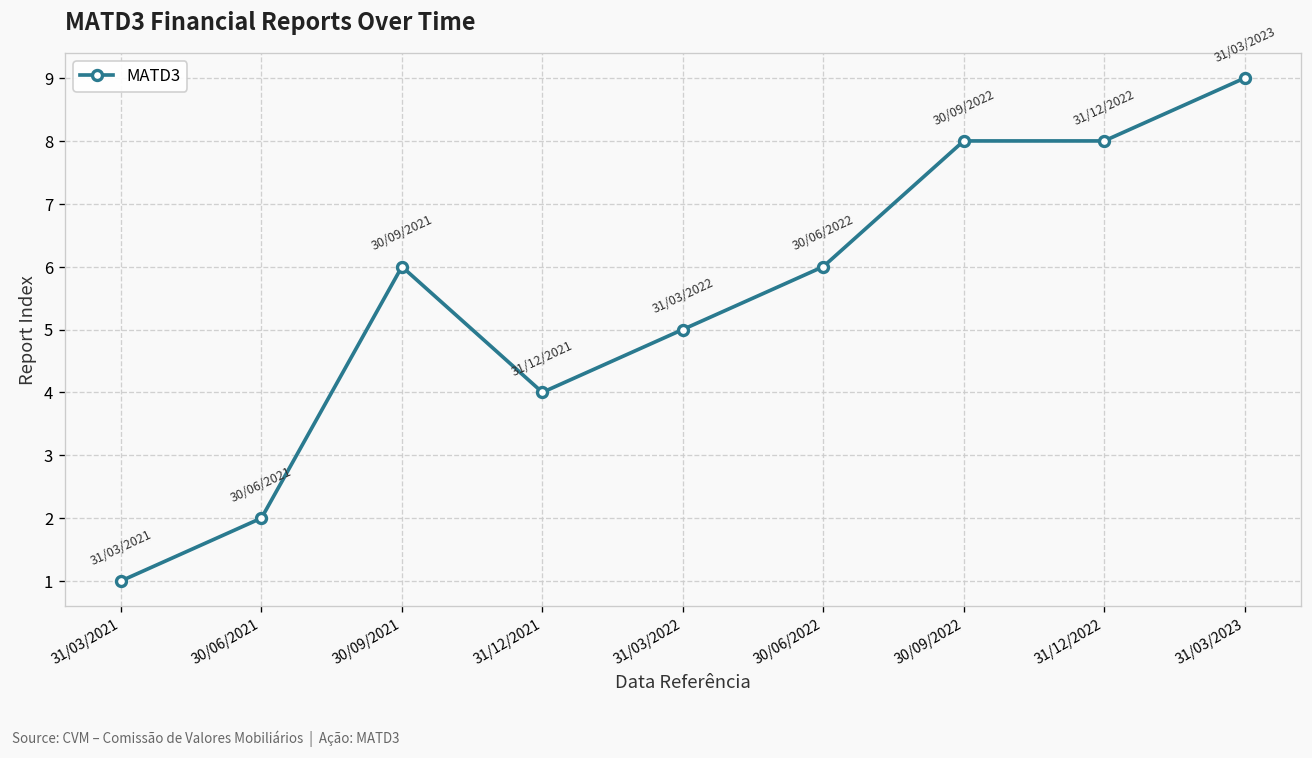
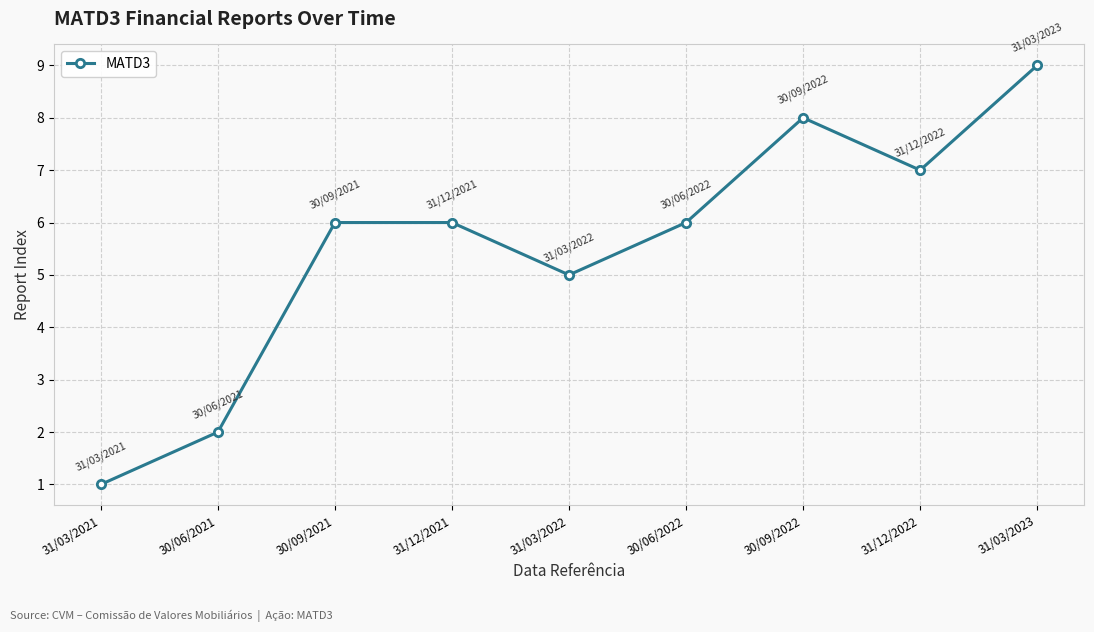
  {
-   "31/12/2021": 4,
-   "31/12/2022": 8
+   "31/12/2021": 6,
+   "31/12/2022": 7
  }
